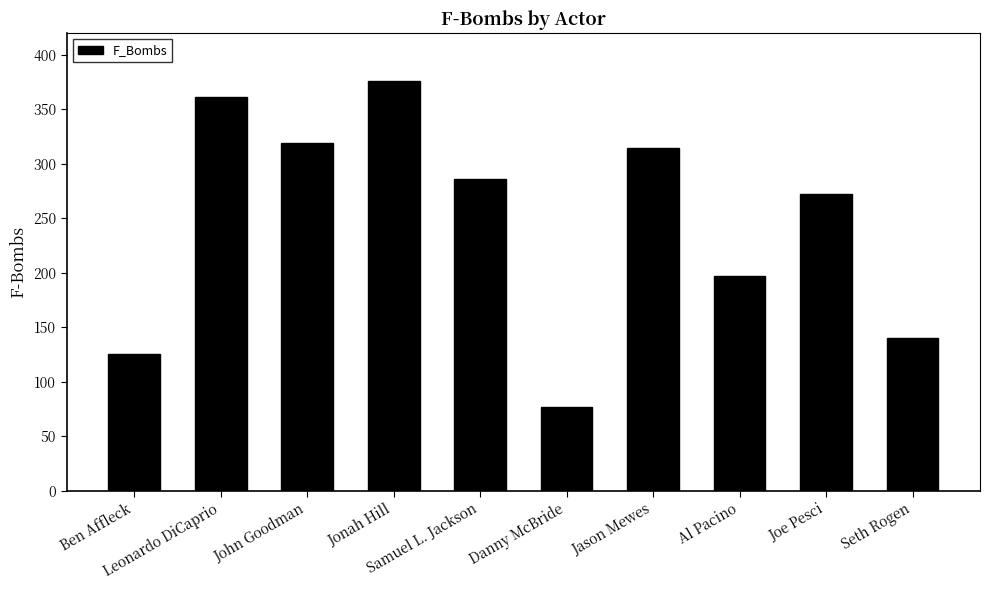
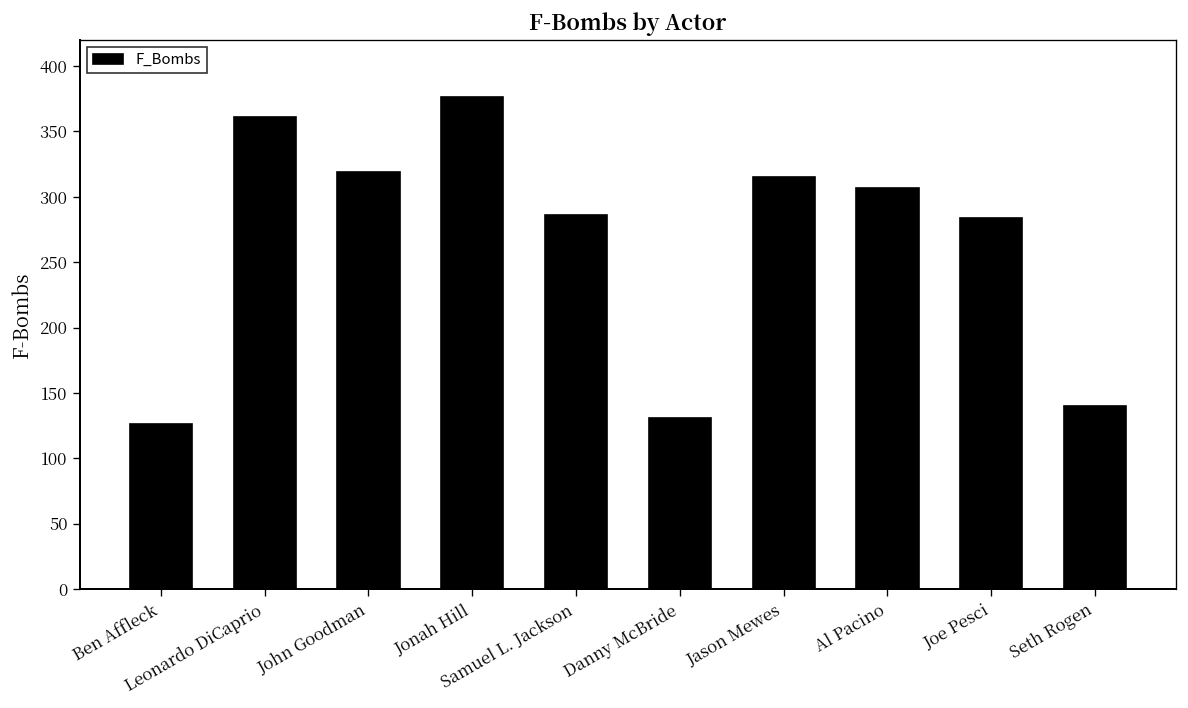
  {
    "Ben Affleck": 126,
    "Leonardo DiCaprio": 361,
    "John Goodman": 319,
    "Jonah Hill": 376,
    "Samuel L. Jackson": 286,
-   "Danny McBride": 77,
+   "Danny McBride": 131,
    "Jason Mewes": 315,
-   "Al Pacino": 197,
-   "Joe Pesci": 272,
+   "Al Pacino": 307,
+   "Joe Pesci": 284,
    "Seth Rogen": 140
  }
